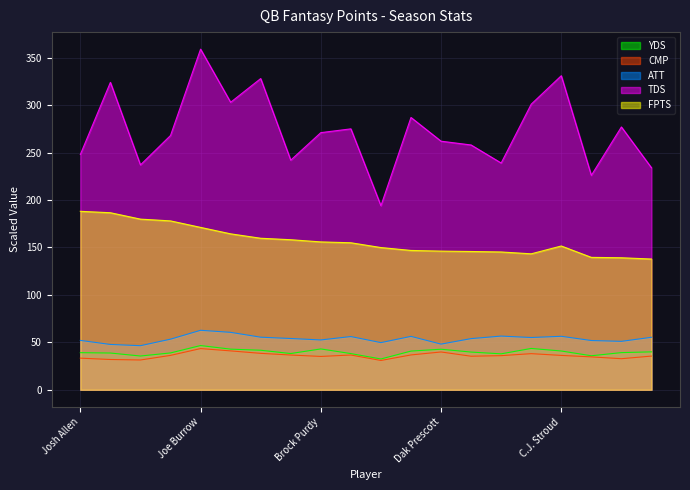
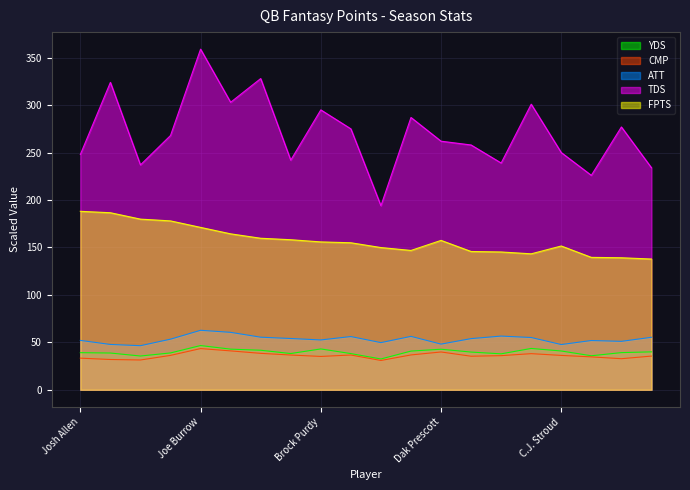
  {
    "YDS": {
      "Josh Allen": 40,
      "Joe Burrow": 50,
      "Brock Purdy": 40,
      "Dak Prescott": 40,
      "C.J. Stroud": 40
    },
    "CMP": {
      "Josh Allen": 30,
      "Joe Burrow": 40,
      "Brock Purdy": 40,
      "Dak Prescott": 40,
      "C.J. Stroud": 40
    },
    "ATT": {
      "Josh Allen": 50,
      "Joe Burrow": 60,
      "Brock Purdy": 50,
      "Dak Prescott": 50,
-     "C.J. Stroud": 60
+     "C.J. Stroud": 50
    },
    "TDS": {
      "Josh Allen": 250,
      "Joe Burrow": 360,
-     "Brock Purdy": 270,
+     "Brock Purdy": 300,
      "Dak Prescott": 260,
-     "C.J. Stroud": 330
+     "C.J. Stroud": 250
    },
    "FPTS": {
      "Josh Allen": 190,
      "Joe Burrow": 170,
      "Brock Purdy": 160,
-     "Dak Prescott": 150,
+     "Dak Prescott": 160,
      "C.J. Stroud": 150
    }
  }
